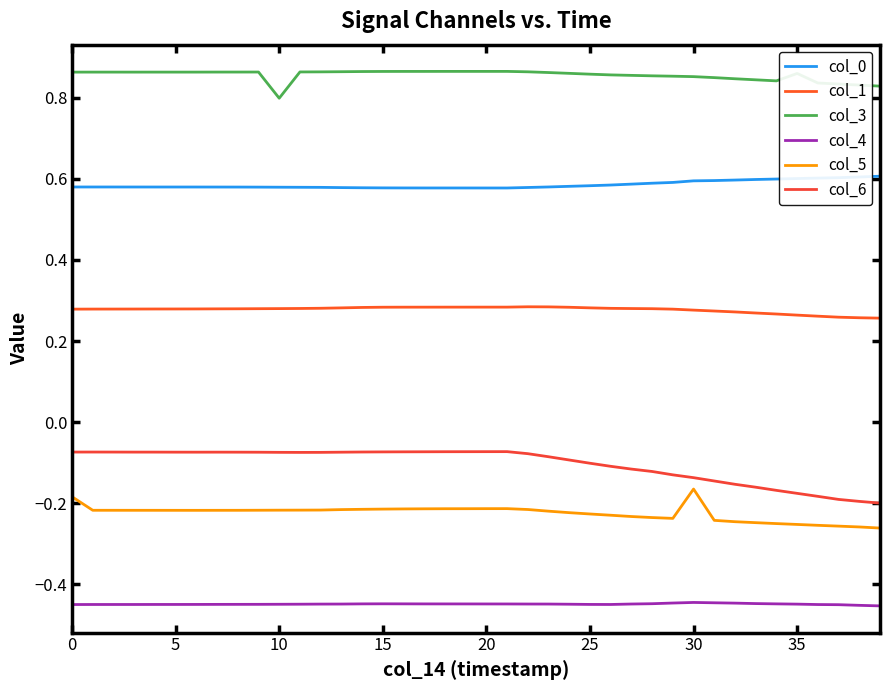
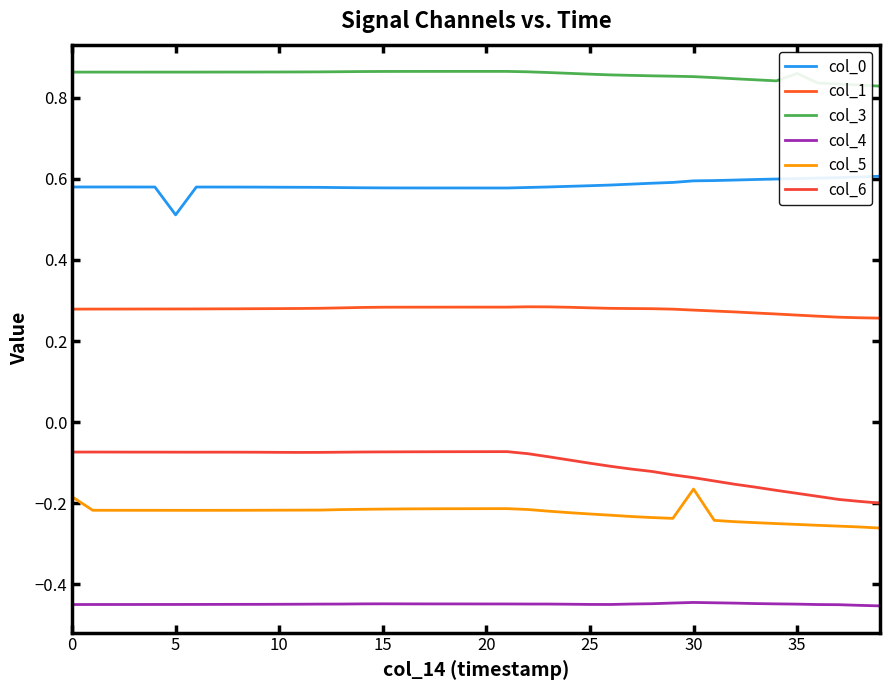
  {
    "col_0": {
      "0": 0.58,
-     "5": 0.58,
+     "5": 0.51,
      "10": 0.58,
      "15": 0.58,
      "20": 0.58,
      "25": 0.58,
      "30": 0.60
    },
    "col_3": {
      "0": 0.86,
      "5": 0.86,
-     "10": 0.80,
+     "10": 0.86,
      "15": 0.86,
      "20": 0.86,
      "25": 0.86,
      "30": 0.85
    },
    "col_4": {
      "0": -0.45,
      "5": -0.45,
      "10": -0.45,
      "15": -0.45,
      "20": -0.45,
      "25": -0.45,
      "30": -0.44,
      "35": -0.45
    },
    "col_5": {
      "0": -0.18,
      "5": -0.22,
      "10": -0.22,
      "15": -0.21,
      "20": -0.21,
      "25": -0.23,
      "30": -0.17,
      "35": -0.25
    }
  }
